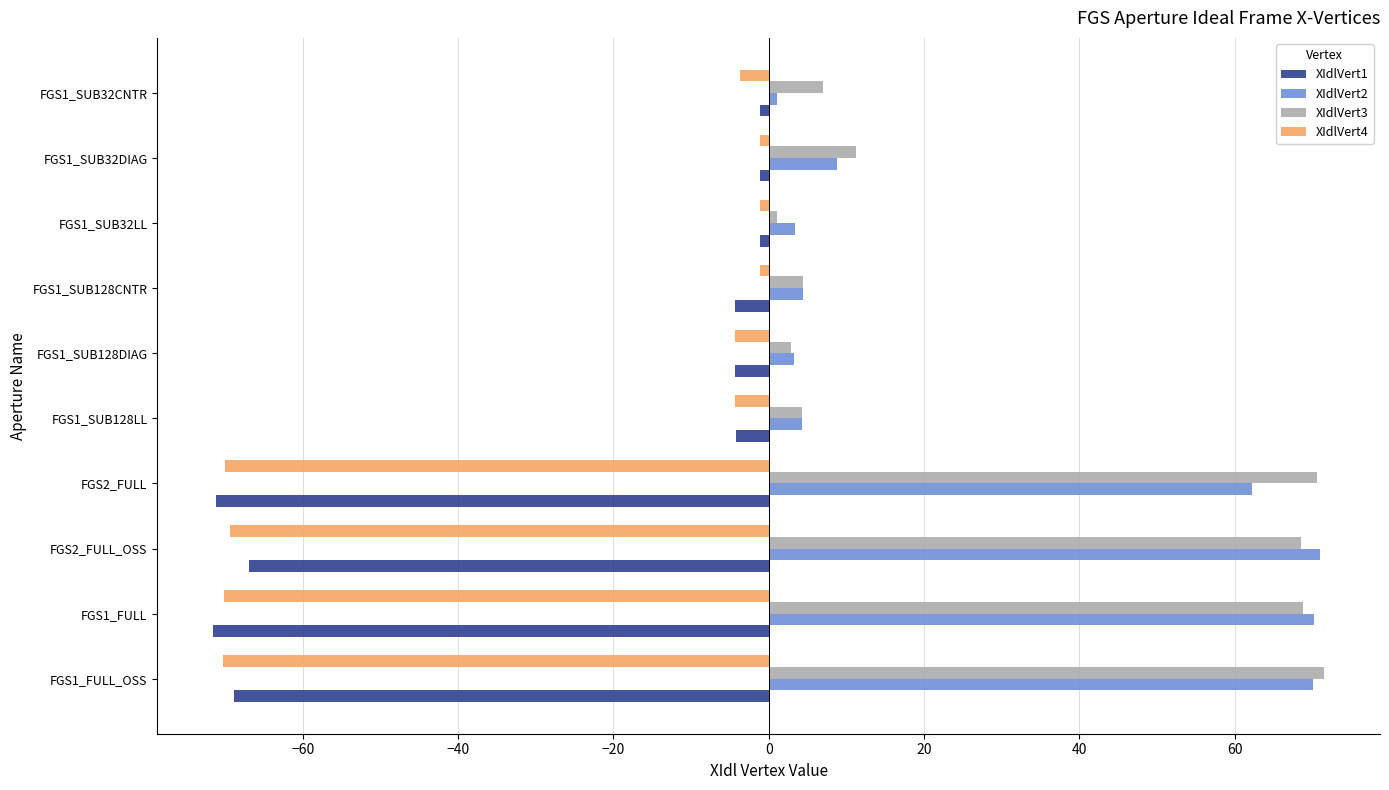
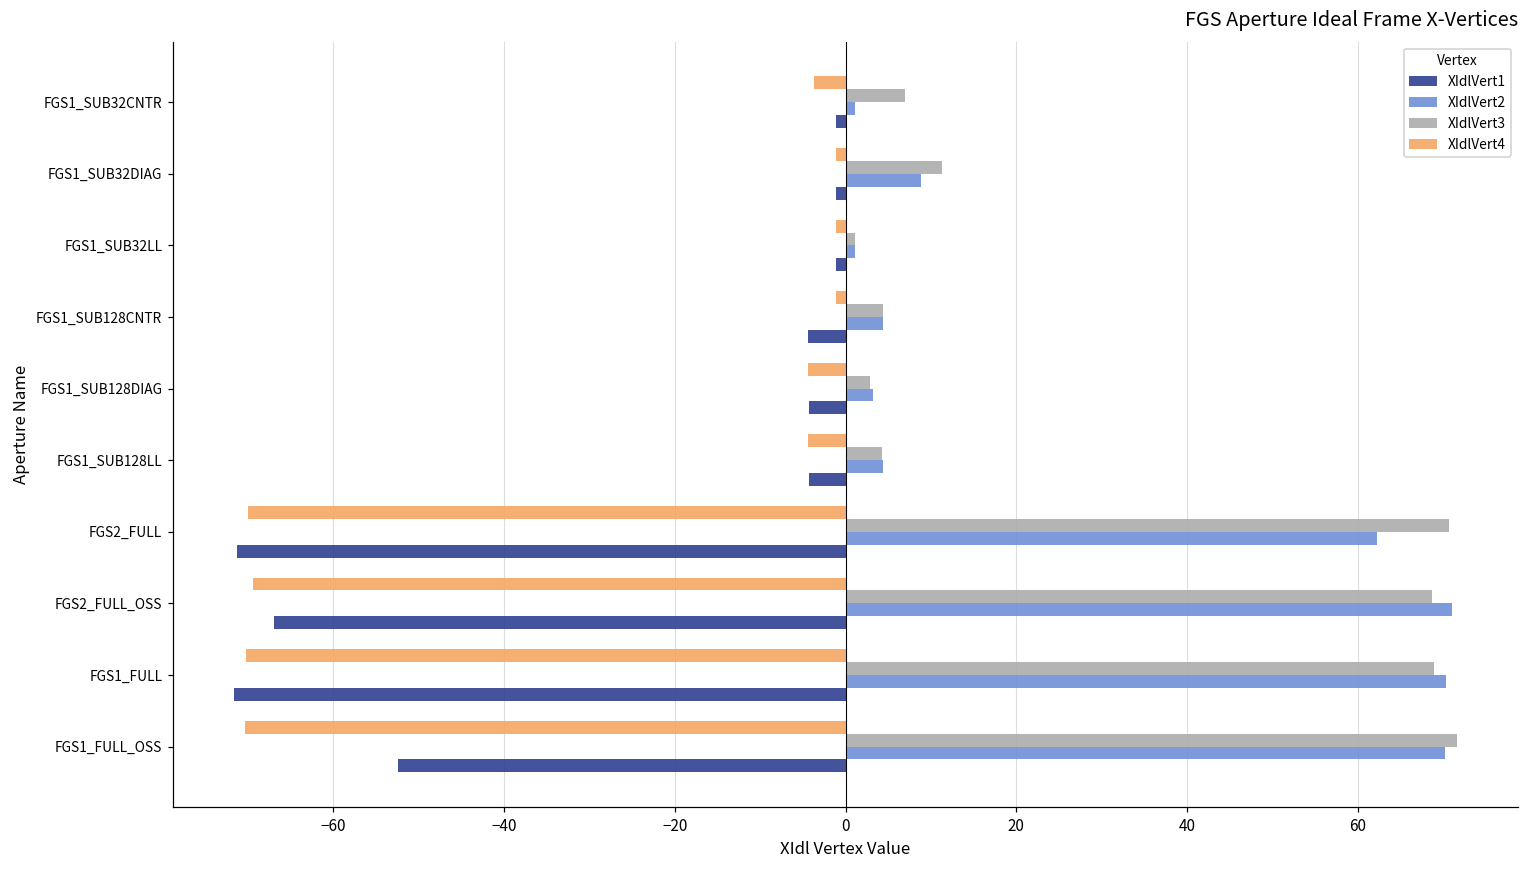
  {
    "XIdlVert1": {
      "FGS1_SUB32CNTR": -1,
      "FGS1_SUB32DIAG": -1,
      "FGS1_SUB32LL": -1,
      "FGS1_SUB128CNTR": -4,
      "FGS1_SUB128DIAG": -4,
      "FGS1_SUB128LL": -4,
      "FGS2_FULL": -71,
      "FGS2_FULL_OSS": -67,
      "FGS1_FULL": -72,
-     "FGS1_FULL_OSS": -69
+     "FGS1_FULL_OSS": -52
    },
    "XIdlVert2": {
      "FGS1_SUB32CNTR": 1,
      "FGS1_SUB32DIAG": 9,
-     "FGS1_SUB32LL": 3,
+     "FGS1_SUB32LL": 1,
      "FGS1_SUB128CNTR": 4,
      "FGS1_SUB128DIAG": 3,
      "FGS1_SUB128LL": 4,
      "FGS2_FULL": 62,
      "FGS2_FULL_OSS": 71,
      "FGS1_FULL": 70,
      "FGS1_FULL_OSS": 70
    },
    "XIdlVert3": {
      "FGS1_SUB32CNTR": 7,
      "FGS1_SUB32DIAG": 11,
      "FGS1_SUB32LL": 1,
      "FGS1_SUB128CNTR": 4,
      "FGS1_SUB128DIAG": 3,
      "FGS1_SUB128LL": 4,
      "FGS2_FULL": 71,
      "FGS2_FULL_OSS": 69,
      "FGS1_FULL": 69,
      "FGS1_FULL_OSS": 72
    },
    "XIdlVert4": {
      "FGS1_SUB32CNTR": -4,
      "FGS1_SUB32DIAG": -1,
      "FGS1_SUB32LL": -1,
      "FGS1_SUB128CNTR": -1,
      "FGS1_SUB128DIAG": -4,
      "FGS1_SUB128LL": -4,
      "FGS2_FULL": -70,
      "FGS2_FULL_OSS": -69,
      "FGS1_FULL": -70,
      "FGS1_FULL_OSS": -70
    }
  }
